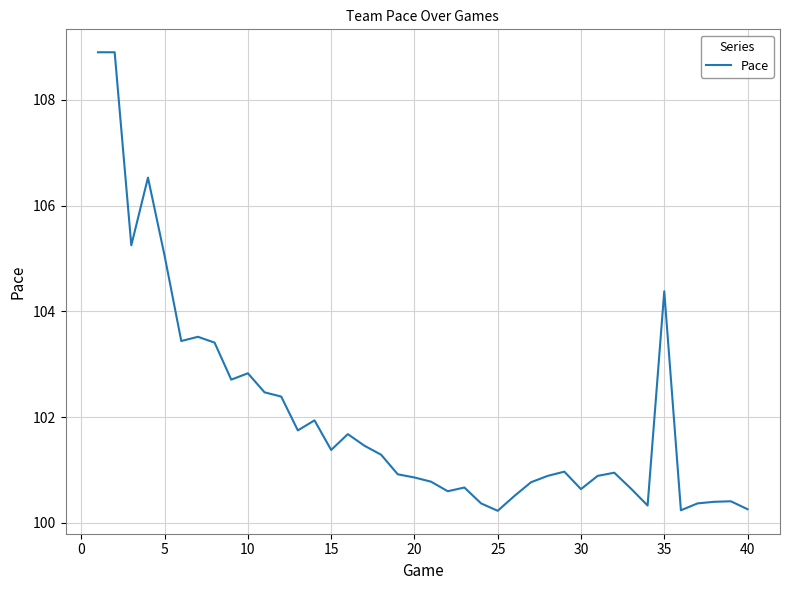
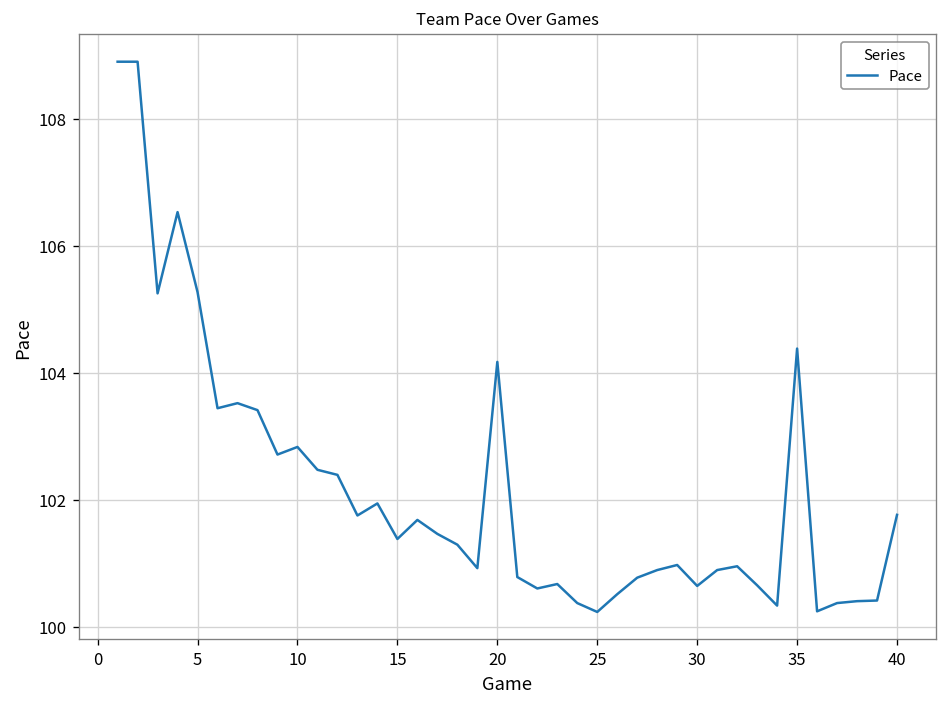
  {
-   "5": 105.1,
+   "5": 105.3,
    "10": 102.8,
    "15": 101.4,
-   "20": 100.9,
+   "20": 104.2,
    "25": 100.2,
    "30": 100.6,
    "35": 104.4,
-   "40": 100.3
+   "40": 101.8
  }
